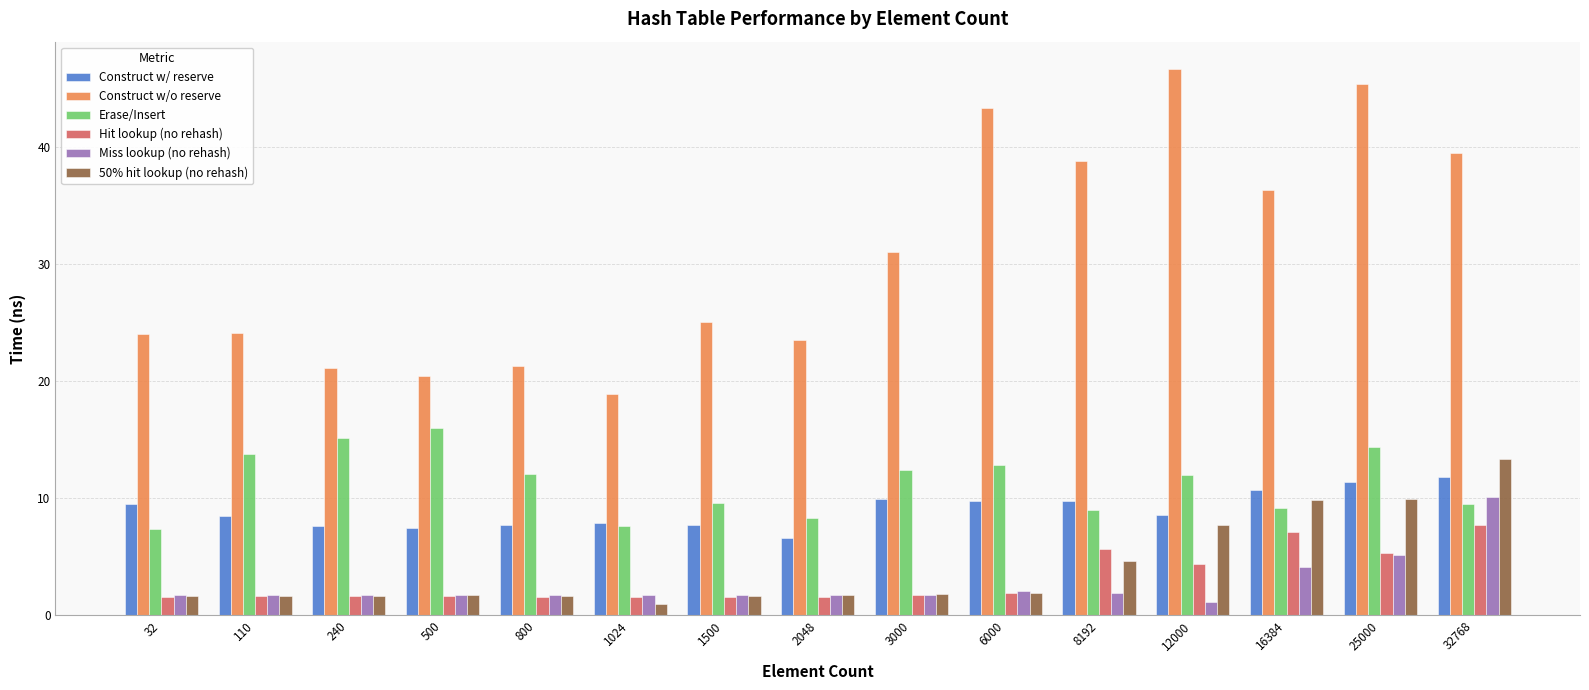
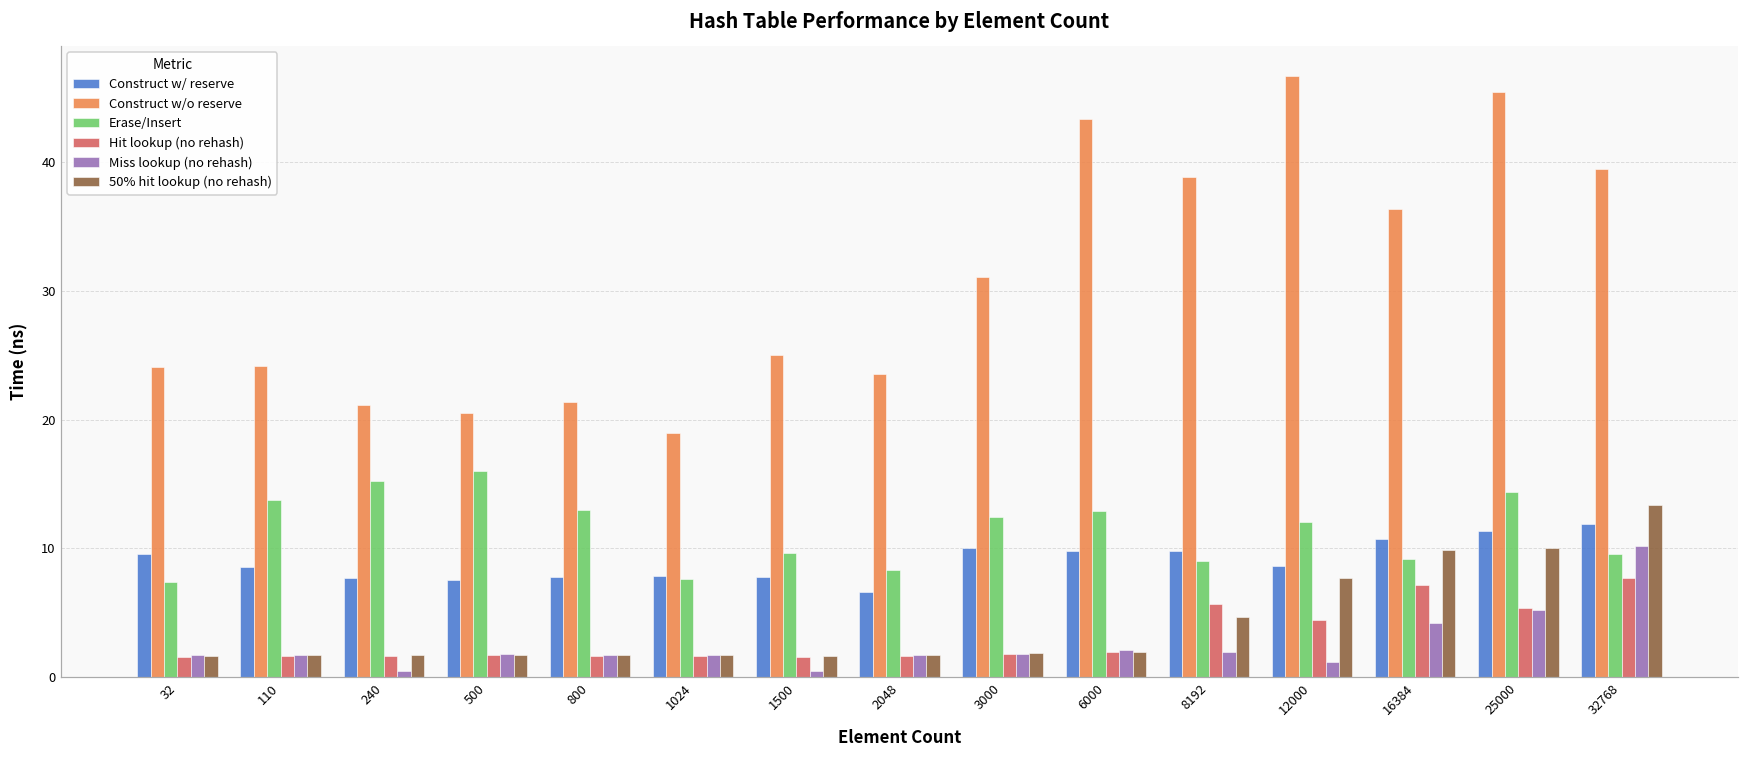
  {
    "Construct w/ reserve": {
      "32": 9.6,
      "110": 8.5,
      "240": 7.7,
      "500": 7.5,
      "800": 7.8,
      "1024": 7.9,
      "1500": 7.8,
      "2048": 6.6,
      "3000": 10.0,
      "6000": 9.8,
      "8192": 9.8,
      "12000": 8.6,
      "16384": 10.7,
      "25000": 11.4,
      "32768": 11.9
    },
    "Erase/Insert": {
      "32": 7.4,
      "110": 13.8,
      "240": 15.2,
      "500": 16.0,
-     "800": 12.1,
+     "800": 12.9,
      "1024": 7.6,
      "1500": 9.6,
      "2048": 8.3,
      "3000": 12.4,
      "6000": 12.9,
      "8192": 9.0,
      "12000": 12.0,
      "16384": 9.2,
      "25000": 14.4,
      "32768": 9.5
    },
    "Miss lookup (no rehash)": {
      "32": 1.7,
      "110": 1.7,
-     "240": 1.8,
+     "240": 0.4,
      "500": 1.8,
      "800": 1.7,
      "1024": 1.7,
-     "1500": 1.7,
+     "1500": 0.4,
      "2048": 1.7,
      "3000": 1.8,
      "6000": 2.1,
      "8192": 1.9,
      "12000": 1.1,
      "16384": 4.2,
      "25000": 5.2,
      "32768": 10.2
    },
    "50% hit lookup (no rehash)": {
      "32": 1.7,
      "110": 1.7,
      "240": 1.7,
      "500": 1.7,
      "800": 1.7,
-     "1024": 1.0,
+     "1024": 1.7,
      "1500": 1.7,
      "2048": 1.7,
      "3000": 1.8,
      "6000": 1.9,
      "8192": 4.7,
      "12000": 7.7,
      "16384": 9.9,
      "25000": 10.0,
      "32768": 13.4
    }
  }
